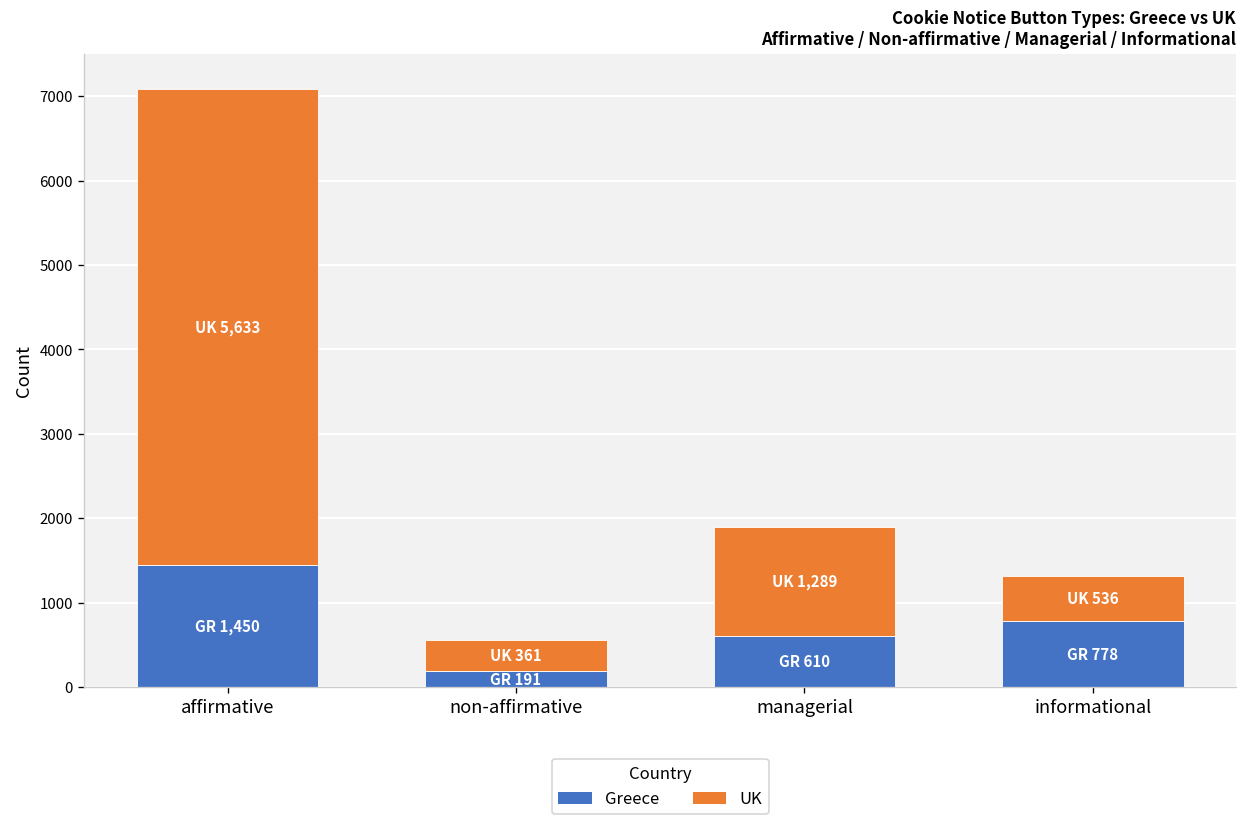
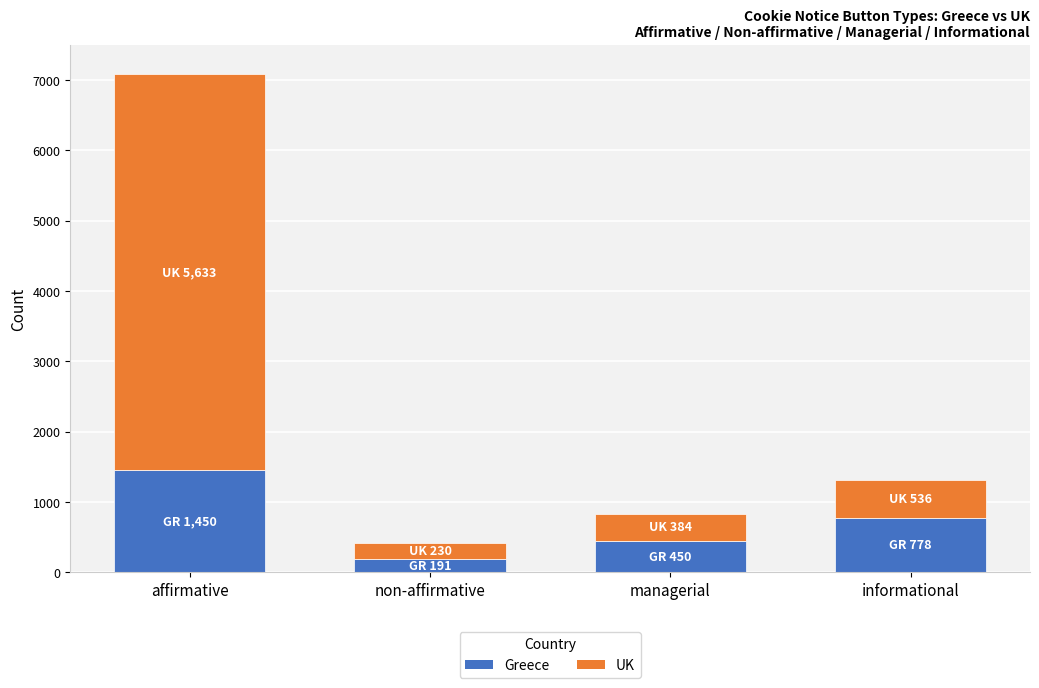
  {
    "Greece": {
      "affirmative": "1,450",
      "non-affirmative": "191",
-     "managerial": "610",
+     "managerial": "450",
      "informational": "778"
    },
    "UK": {
      "affirmative": "5,633",
-     "non-affirmative": "361",
-     "managerial": "1,289",
+     "non-affirmative": "230",
+     "managerial": "384",
      "informational": "536"
    }
  }
